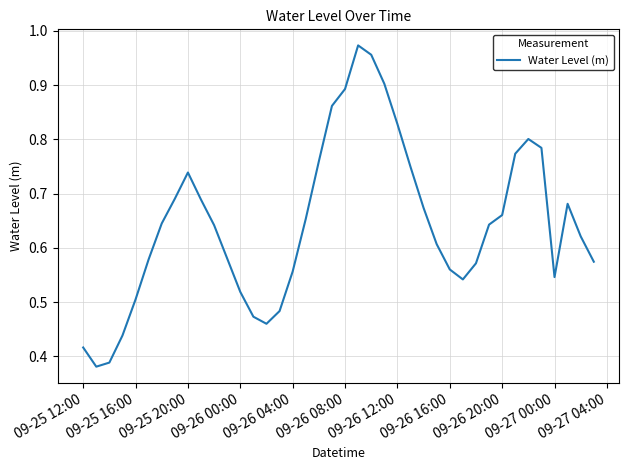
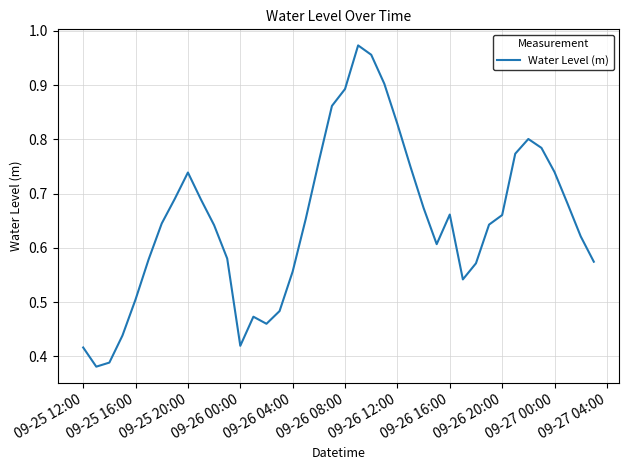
  {
    "09-25 12:00": 0.42,
    "09-25 16:00": 0.50,
    "09-25 20:00": 0.74,
-   "09-26 00:00": 0.52,
+   "09-26 00:00": 0.42,
    "09-26 04:00": 0.56,
    "09-26 08:00": 0.89,
    "09-26 12:00": 0.83,
-   "09-26 16:00": 0.56,
+   "09-26 16:00": 0.66,
    "09-26 20:00": 0.66,
-   "09-27 00:00": 0.55
+   "09-27 00:00": 0.74
  }
